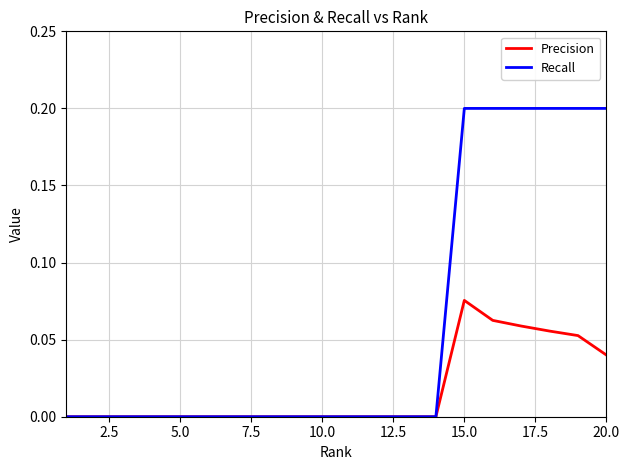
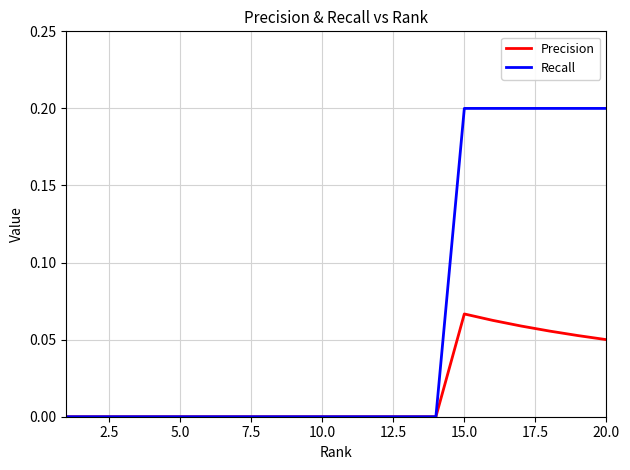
  {
    "Precision": {
-     "15.0": 0.075,
-     "20.0": 0.04
+     "15.0": 0.067,
+     "20.0": 0.05
    },
    "Recall": {
      "15.0": 0.200,
      "20.0": 0.200
    }
  }
